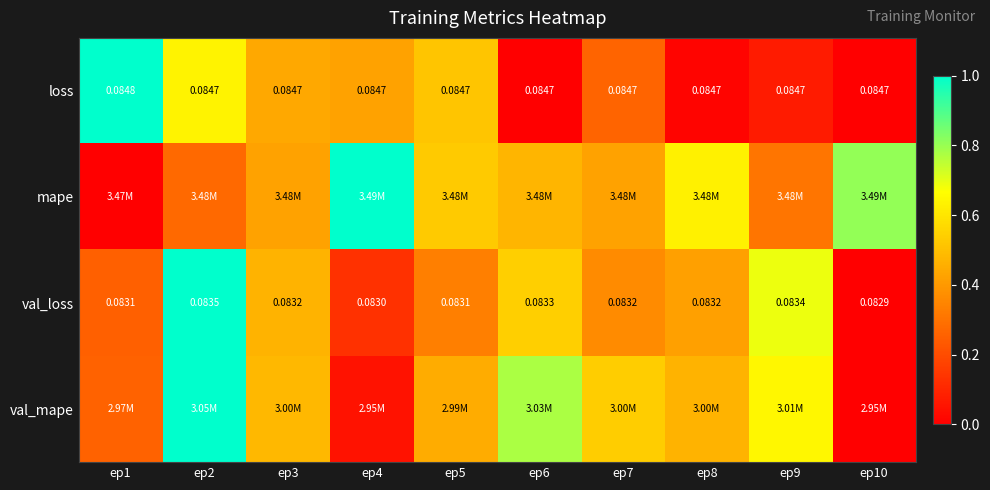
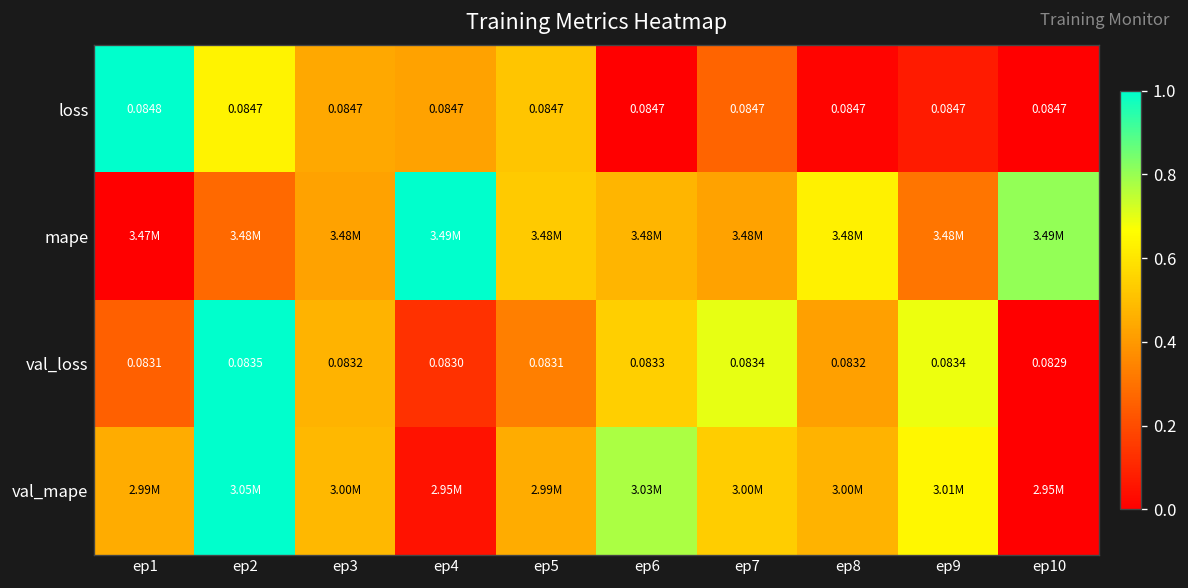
  {
    "loss": {
      "ep1": "0.0848",
      "ep2": "0.0847",
      "ep3": "0.0847",
      "ep4": "0.0847",
      "ep5": "0.0847",
      "ep6": "0.0847",
      "ep7": "0.0847",
      "ep8": "0.0847",
      "ep9": "0.0847",
      "ep10": "0.0847"
    },
    "mape": {
      "ep1": "3.47M",
      "ep2": "3.48M",
      "ep3": "3.48M",
      "ep4": "3.49M",
      "ep5": "3.48M",
      "ep6": "3.48M",
      "ep7": "3.48M",
      "ep8": "3.48M",
      "ep9": "3.48M",
      "ep10": "3.49M"
    },
    "val_loss": {
      "ep1": "0.0831",
      "ep2": "0.0835",
      "ep3": "0.0832",
      "ep4": "0.0830",
      "ep5": "0.0831",
      "ep6": "0.0833",
-     "ep7": "0.0832",
+     "ep7": "0.0834",
      "ep8": "0.0832",
      "ep9": "0.0834",
      "ep10": "0.0829"
    },
    "val_mape": {
-     "ep1": "2.97M",
+     "ep1": "2.99M",
      "ep2": "3.05M",
      "ep3": "3.00M",
      "ep4": "2.95M",
      "ep5": "2.99M",
      "ep6": "3.03M",
      "ep7": "3.00M",
      "ep8": "3.00M",
      "ep9": "3.01M",
      "ep10": "2.95M"
    }
  }
